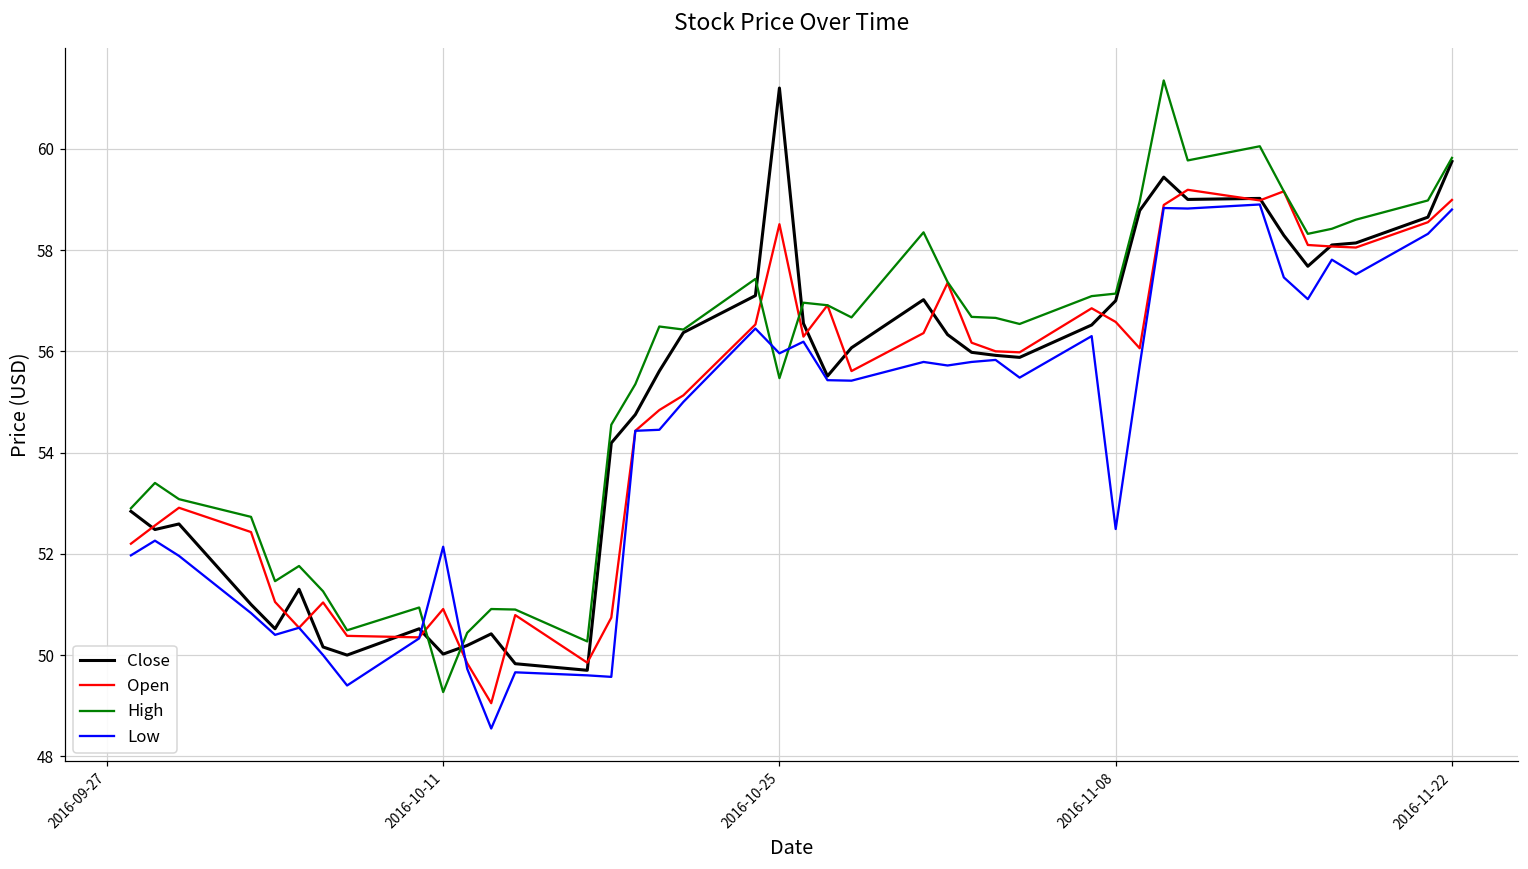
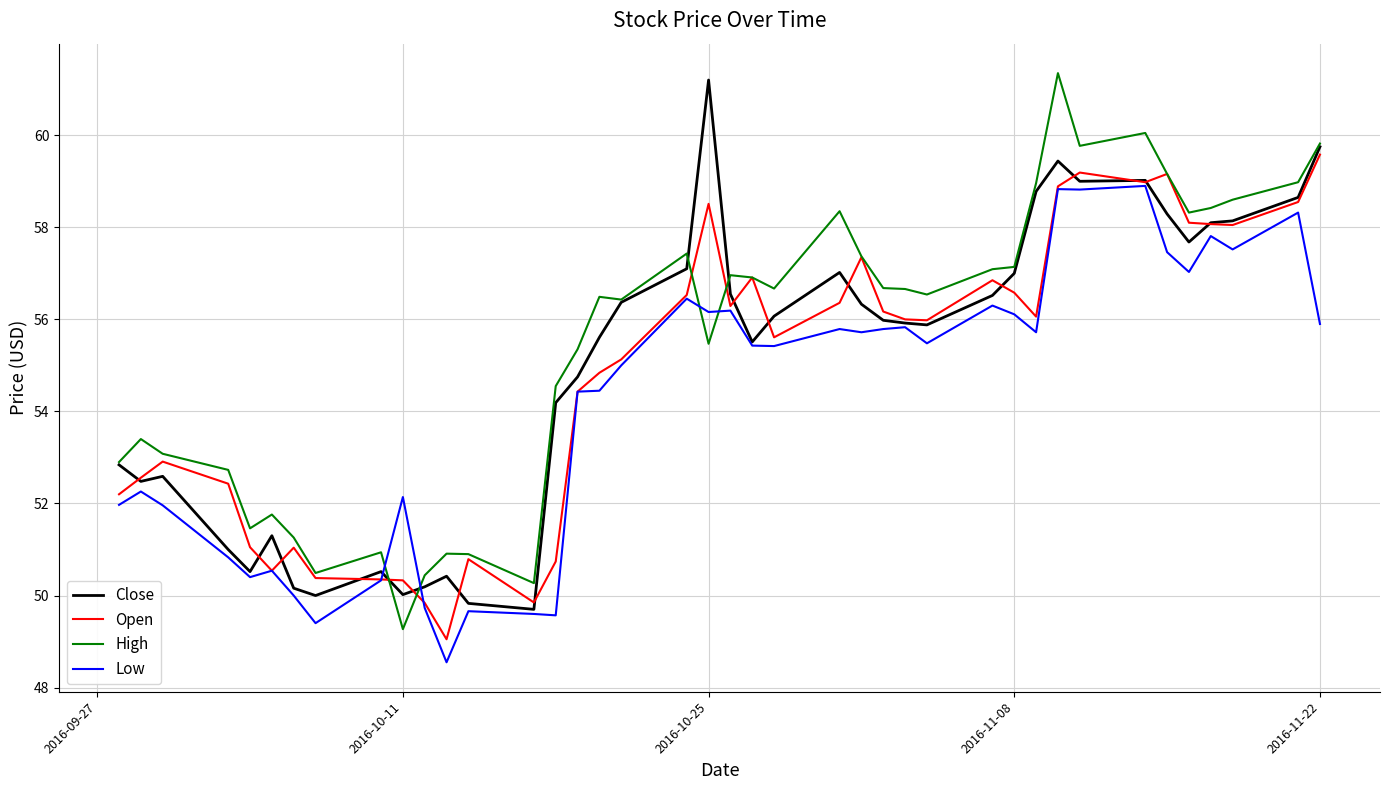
  {
    "Close": {
      "2016-10-11": 50.0,
      "2016-10-25": 61.2,
      "2016-11-08": 57.0,
      "2016-11-22": 59.8
    },
    "Open": {
-     "2016-10-11": 50.9,
+     "2016-10-11": 50.3,
      "2016-10-25": 58.5,
      "2016-11-08": 56.6,
-     "2016-11-22": 59.0
+     "2016-11-22": 59.6
    },
    "High": {
      "2016-10-11": 49.3,
      "2016-10-25": 55.5,
      "2016-11-08": 57.1,
      "2016-11-22": 59.8
    },
    "Low": {
      "2016-10-11": 52.1,
-     "2016-10-25": 56.0,
-     "2016-11-08": 52.5,
-     "2016-11-22": 58.8
+     "2016-10-25": 56.2,
+     "2016-11-08": 56.1,
+     "2016-11-22": 55.9
    }
  }
